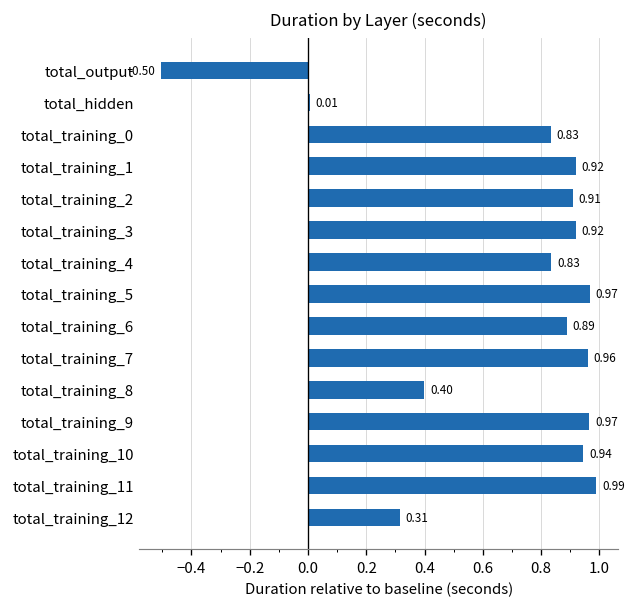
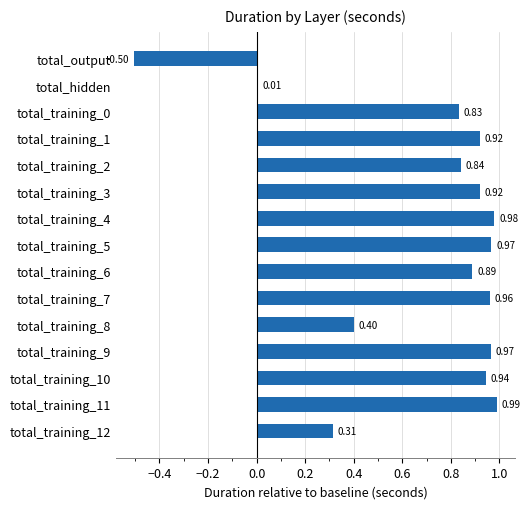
  {
    "total_output": -0.50,
    "total_hidden": 0.01,
    "total_training_0": 0.83,
    "total_training_1": 0.92,
-   "total_training_2": 0.91,
+   "total_training_2": 0.84,
    "total_training_3": 0.92,
-   "total_training_4": 0.83,
+   "total_training_4": 0.98,
    "total_training_5": 0.97,
    "total_training_6": 0.89,
    "total_training_7": 0.96,
    "total_training_8": 0.40,
    "total_training_9": 0.97,
    "total_training_10": 0.94,
    "total_training_11": 0.99,
    "total_training_12": 0.31
  }
